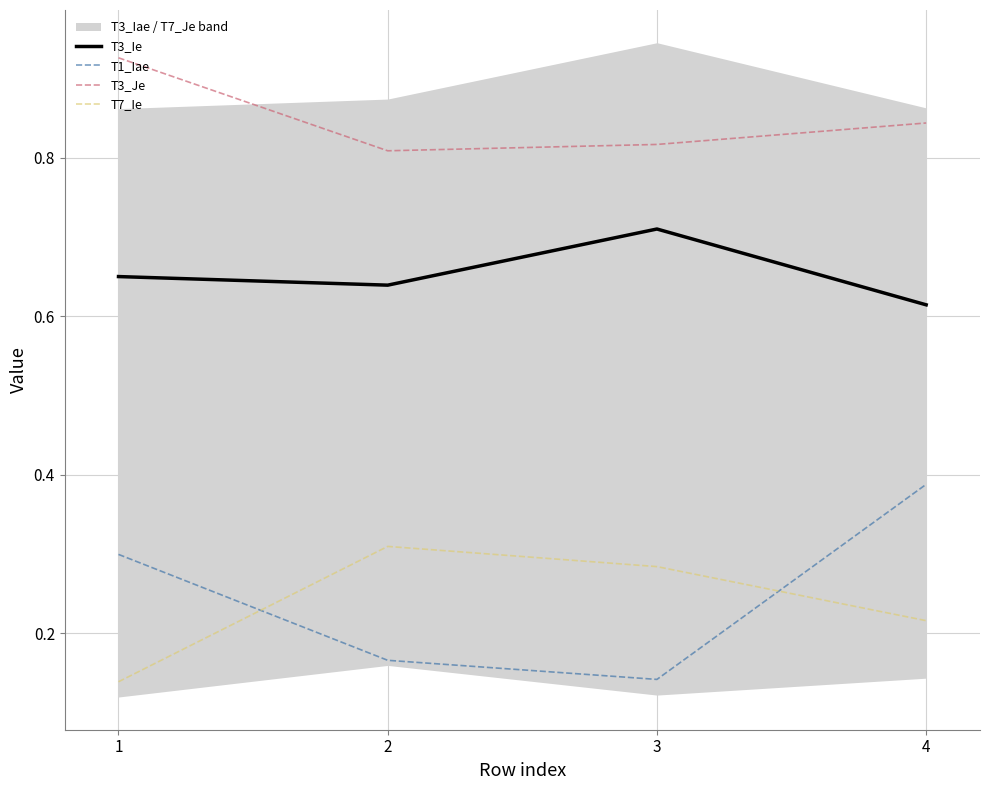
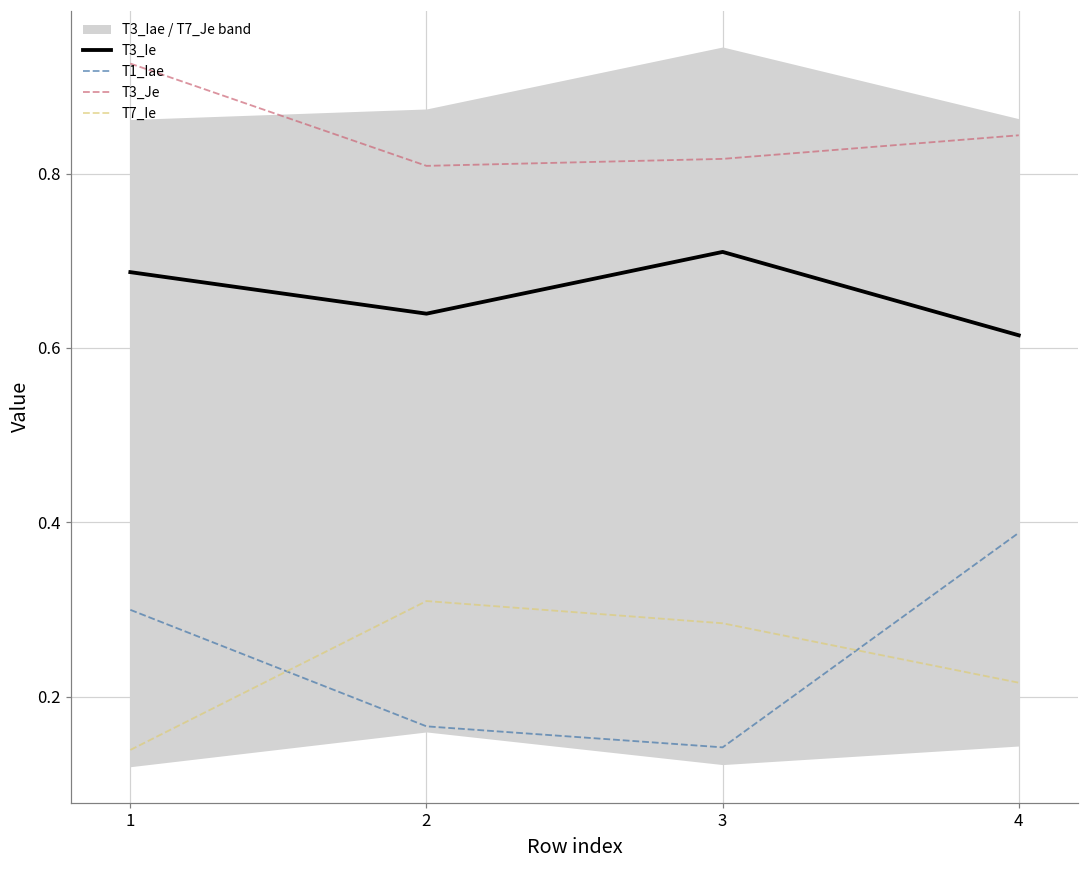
  {
    "T3_Ie": {
-     "1": 0.65,
+     "1": 0.69,
      "2": 0.64,
      "3": 0.71,
      "4": 0.61
    },
    "T1_Iae": {
      "1": 0.30,
      "2": 0.17,
      "3": 0.14,
      "4": 0.39
    },
    "T3_Je": {
      "1": 0.93,
      "2": 0.81,
      "3": 0.82,
      "4": 0.84
    },
    "T7_Ie": {
      "1": 0.14,
      "2": 0.31,
      "3": 0.28,
      "4": 0.22
    }
  }
